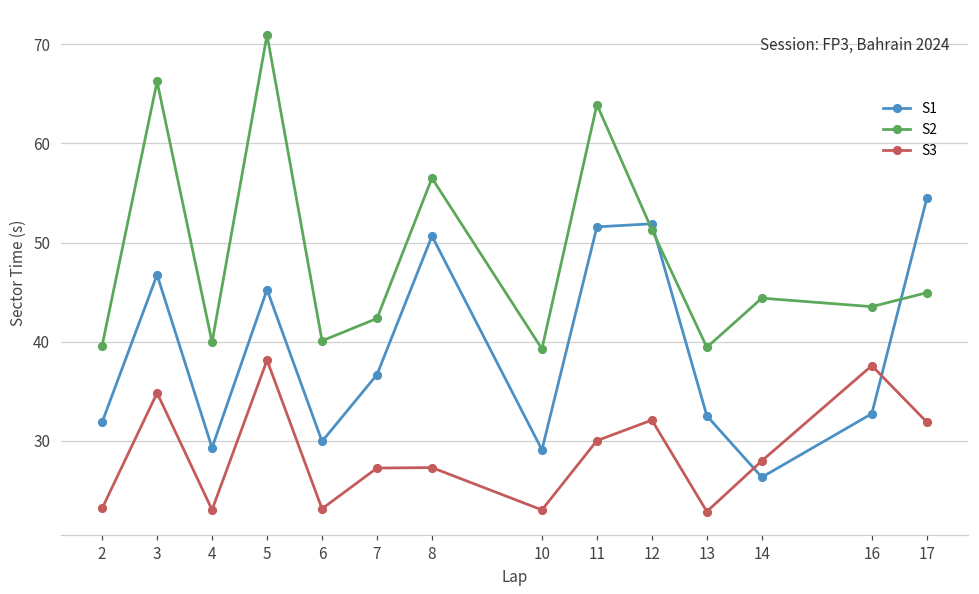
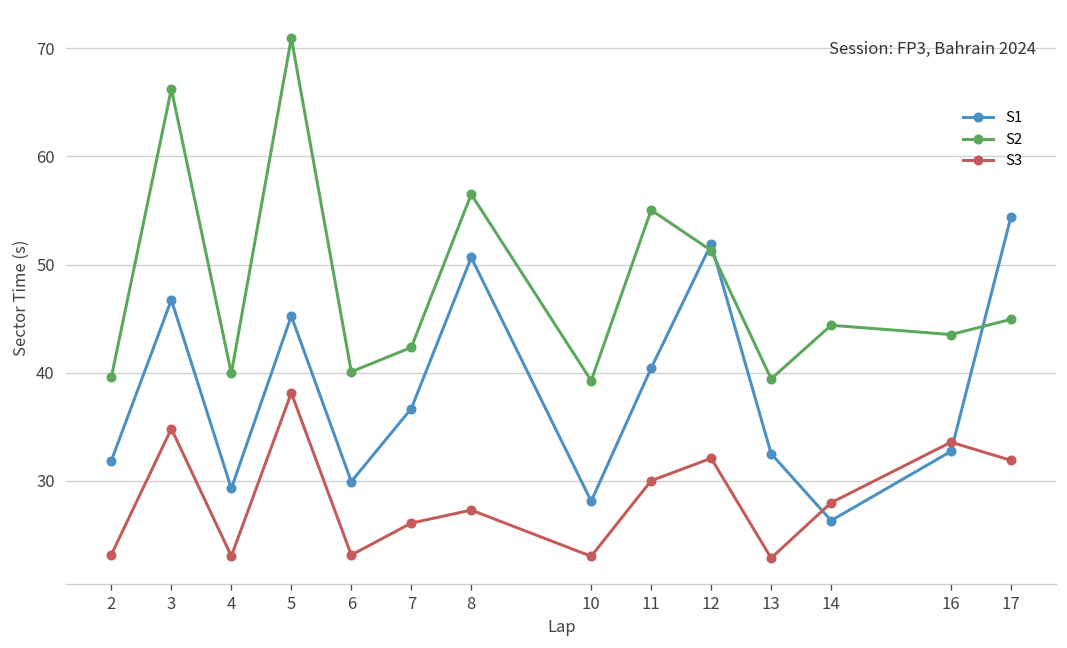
  {
    "S1": {
      "2": 32,
      "3": 47,
      "4": 29,
      "5": 45,
      "6": 30,
      "7": 37,
      "8": 51,
-     "10": 29,
-     "11": 52,
+     "10": 28,
+     "11": 40,
      "12": 52,
      "13": 33,
      "14": 26,
      "16": 33,
      "17": 54
    },
    "S2": {
      "2": 40,
      "3": 66,
      "4": 40,
      "5": 71,
      "6": 40,
      "7": 42,
      "8": 56,
      "10": 39,
-     "11": 64,
+     "11": 55,
      "12": 51,
      "13": 39,
      "14": 44,
      "16": 44,
      "17": 45
    },
    "S3": {
      "2": 23,
      "3": 35,
      "4": 23,
      "5": 38,
      "6": 23,
-     "7": 27,
+     "7": 26,
      "8": 27,
      "10": 23,
      "11": 30,
      "12": 32,
      "13": 23,
      "14": 28,
-     "16": 38,
+     "16": 34,
      "17": 32
    }
  }
